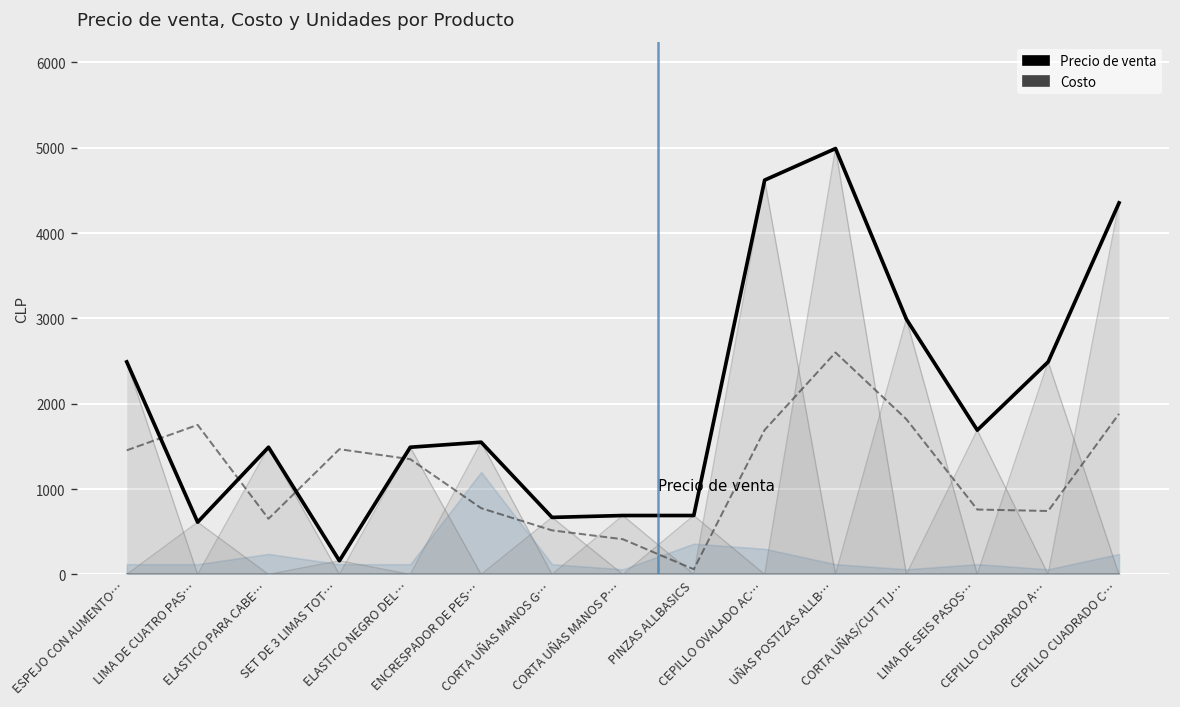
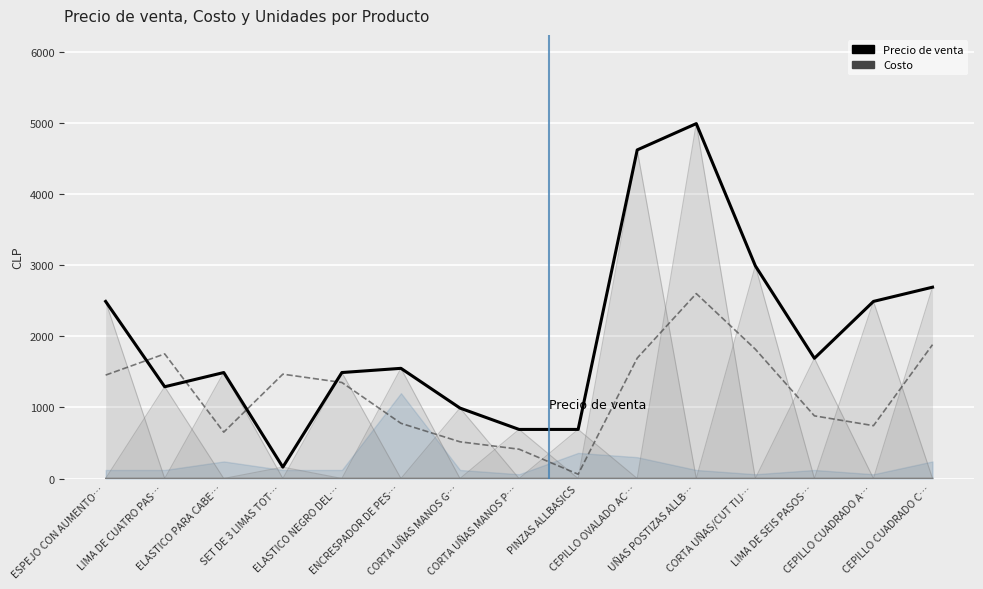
  {
    "Precio de venta": {
-     "LIMA DE CUATRO PAS…": 600,
-     "CORTA UÑAS MANOS G…": 700,
-     "CEPILLO CUADRADO C…": 4400
+     "LIMA DE CUATRO PAS…": 1300,
+     "CORTA UÑAS MANOS G…": 1000,
+     "CEPILLO CUADRADO C…": 2700
    },
    "Costo": {
      "ESPEJO CON AUMENTO…": 1500,
      "LIMA DE CUATRO PAS…": 1800,
      "ELASTICO PARA CABE…": 700,
      "SET DE 3 LIMAS TOT…": 1500,
      "ELASTICO NEGRO DEL…": 1400,
      "ENCRESPADOR DE PES…": 800,
      "CORTA UÑAS MANOS G…": 500,
      "CORTA UÑAS MANOS P…": 400,
      "PINZAS ALLBASICS": 100,
      "CEPILLO OVALADO AC…": 1700,
      "UÑAS POSTIZAS ALLB…": 2600,
      "CORTA UÑAS/CUT TIJ…": 1800,
-     "LIMA DE SEIS PASOS…": 800,
+     "LIMA DE SEIS PASOS…": 900,
      "CEPILLO CUADRADO A…": 700,
      "CEPILLO CUADRADO C…": 1900
    }
  }
